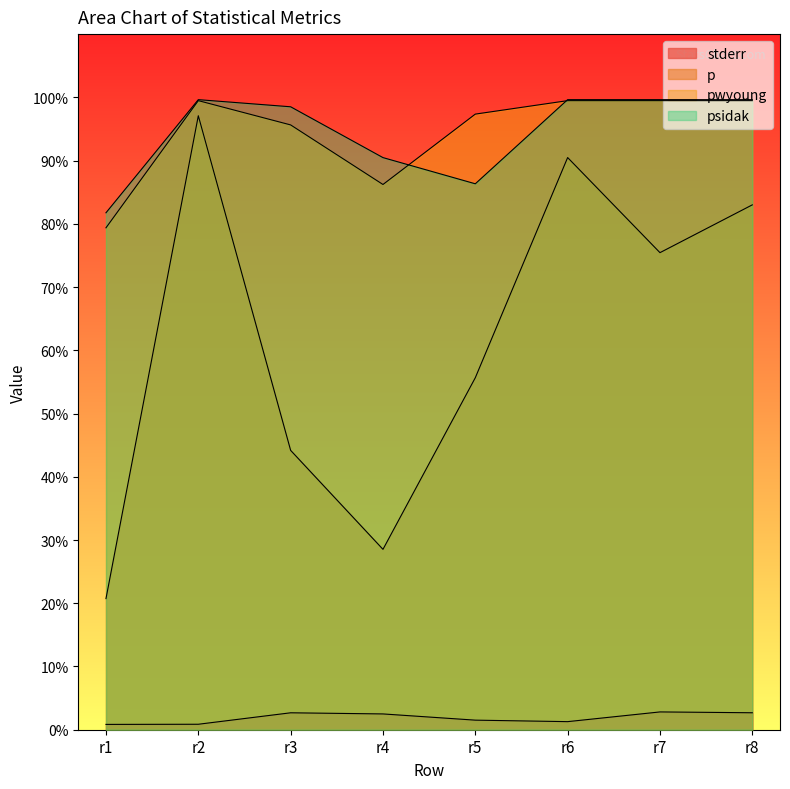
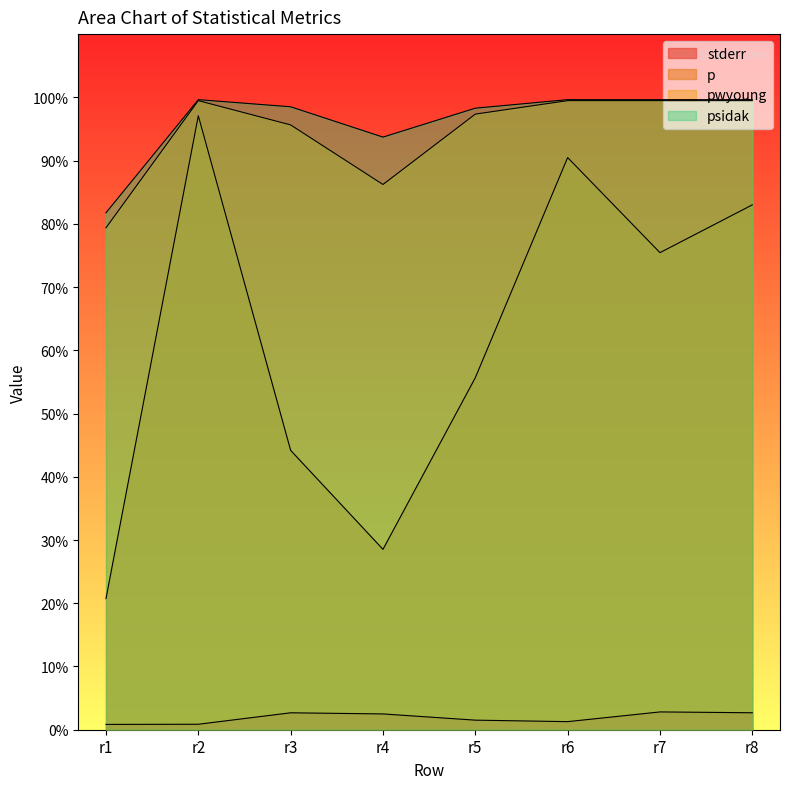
  {
    "psidak": {
      "r1": "82%",
      "r3": "99%",
-     "r4": "90%",
-     "r5": "86%"
+     "r4": "94%",
+     "r5": "98%"
    }
  }
